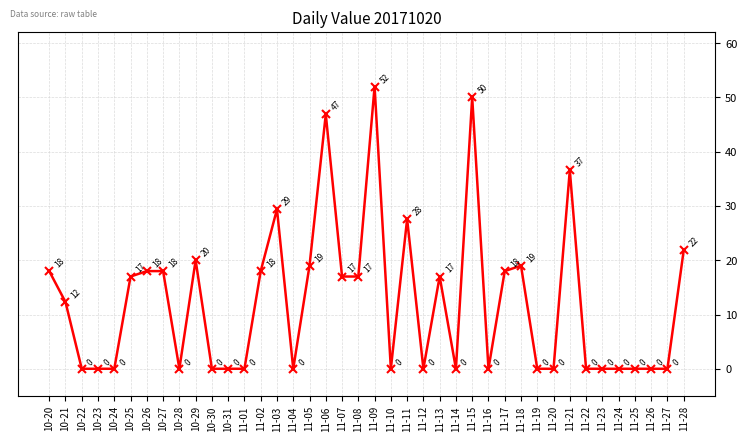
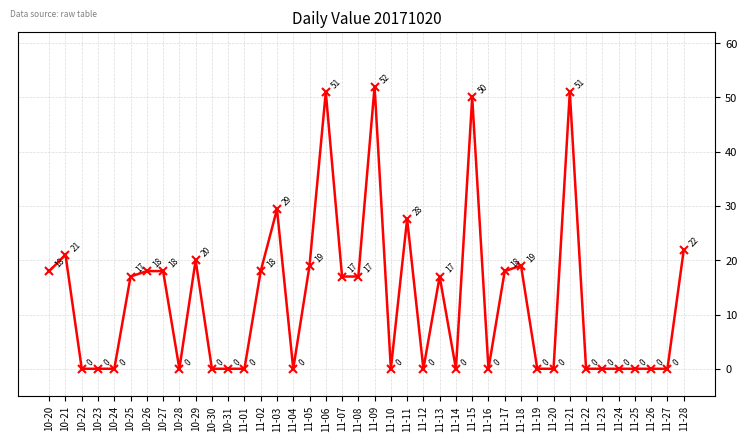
  {
-   "10-21": 12,
+   "10-21": 21,
    "10-23": 0,
    "10-24": 0,
    "10-27": 18,
    "10-28": 0,
    "10-29": 20,
    "10-31": 0,
    "11-01": 0,
    "11-02": 18,
    "11-03": 29,
    "11-04": 0,
    "11-05": 19,
-   "11-06": 47,
+   "11-06": 51,
    "11-08": 17,
    "11-09": 52,
    "11-10": 0,
    "11-11": 28,
    "11-12": 0,
    "11-13": 17,
    "11-14": 0,
    "11-15": 50,
    "11-16": 0,
    "11-18": 19,
    "11-20": 0,
-   "11-21": 37,
+   "11-21": 51,
    "11-23": 0,
    "11-24": 0,
    "11-25": 0,
    "11-26": 0,
    "11-27": 0,
    "11-28": 22
  }
